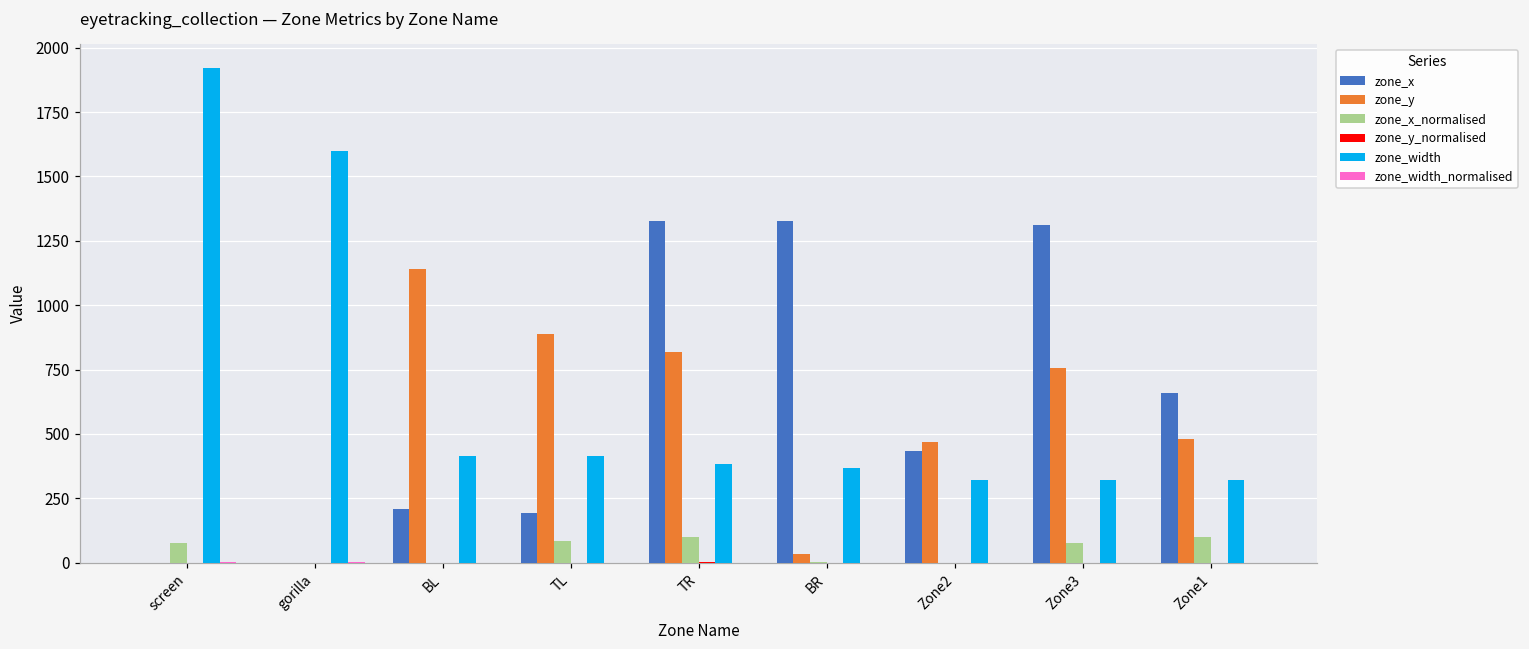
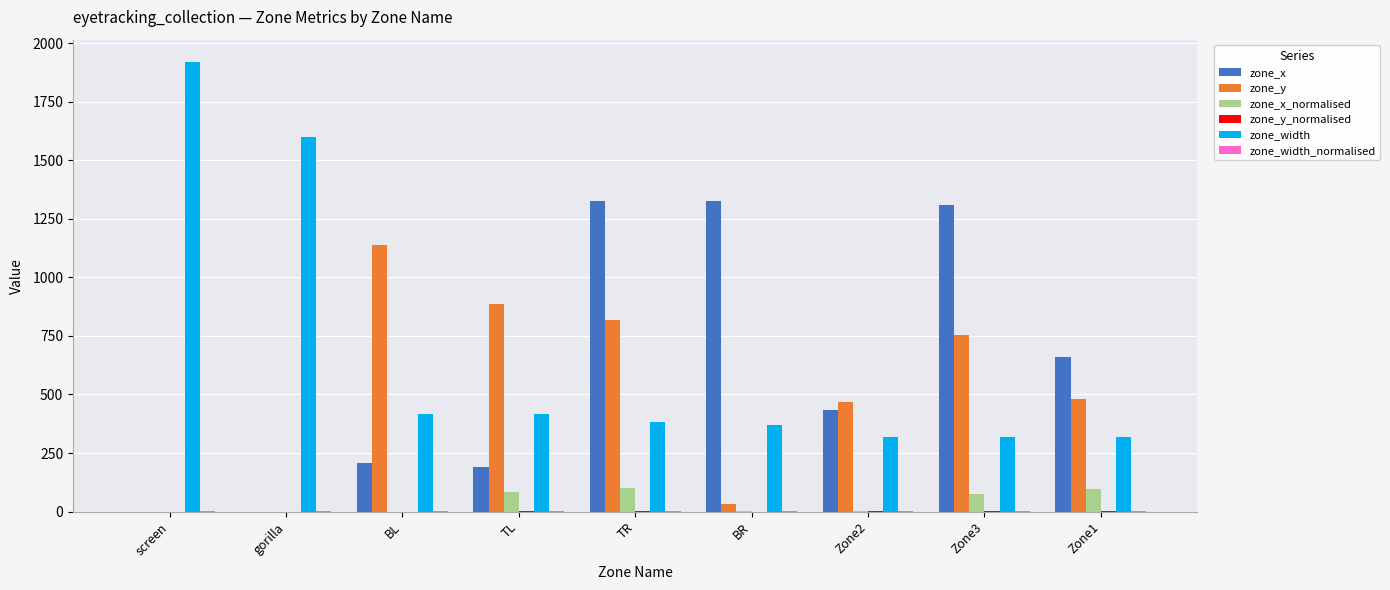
  {
    "zone_x": {
      "screen": 0,
      "gorilla": 0,
      "BL": 210,
      "TL": 190,
      "TR": 1330,
      "BR": 1330,
      "Zone2": 430,
      "Zone3": 1310,
      "Zone1": 660
    },
    "zone_y": {
      "screen": 0,
      "gorilla": 0,
      "BL": 1140,
      "TL": 890,
      "TR": 820,
      "BR": 30,
      "Zone2": 470,
      "Zone3": 760,
      "Zone1": 480
    },
    "zone_x_normalised": {
-     "screen": 80,
+     "screen": 0,
      "gorilla": 0,
      "TL": 80,
      "TR": 100,
      "Zone3": 80,
      "Zone1": 100
    },
    "zone_y_normalised": {
      "screen": 0,
      "gorilla": 0
    },
    "zone_width": {
      "screen": 1920,
      "gorilla": 1600,
      "BL": 420,
      "TL": 420,
      "TR": 380,
      "BR": 370,
      "Zone2": 320,
      "Zone3": 320,
      "Zone1": 320
    }
  }
